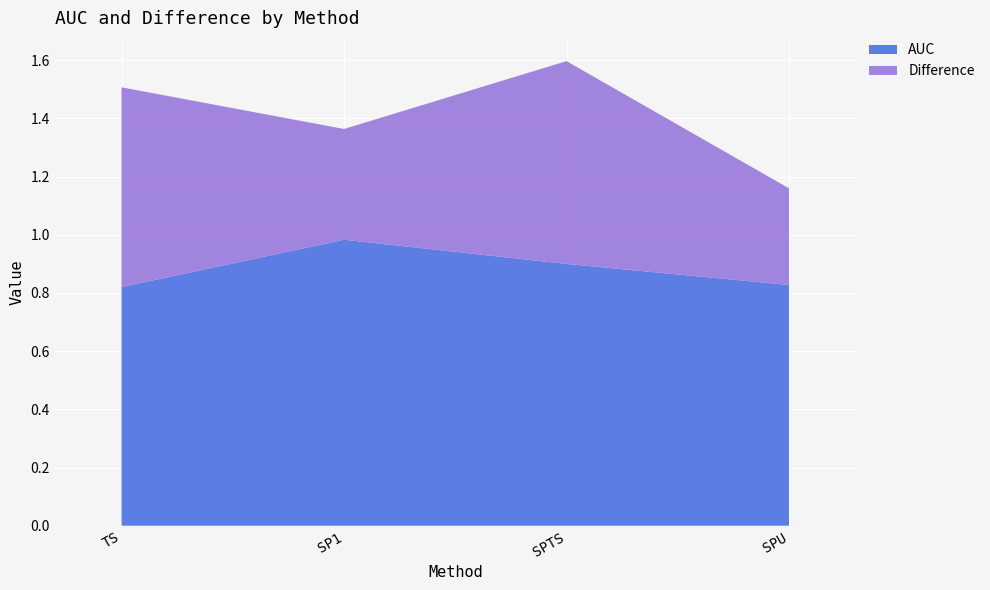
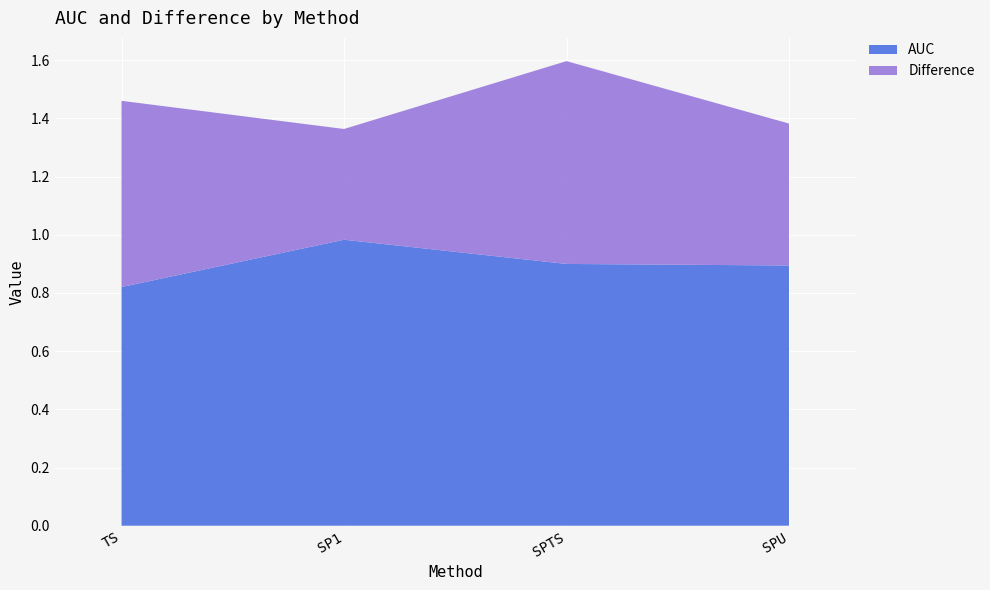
  {
    "AUC": {
      "TS": 0.82,
      "SP1": 0.98,
      "SPTS": 0.90,
-     "SPU": 0.83
+     "SPU": 0.89
    },
    "Difference": {
-     "TS": 0.69,
+     "TS": 0.64,
      "SP1": 0.38,
      "SPTS": 0.70,
-     "SPU": 0.33
+     "SPU": 0.49
    }
  }
